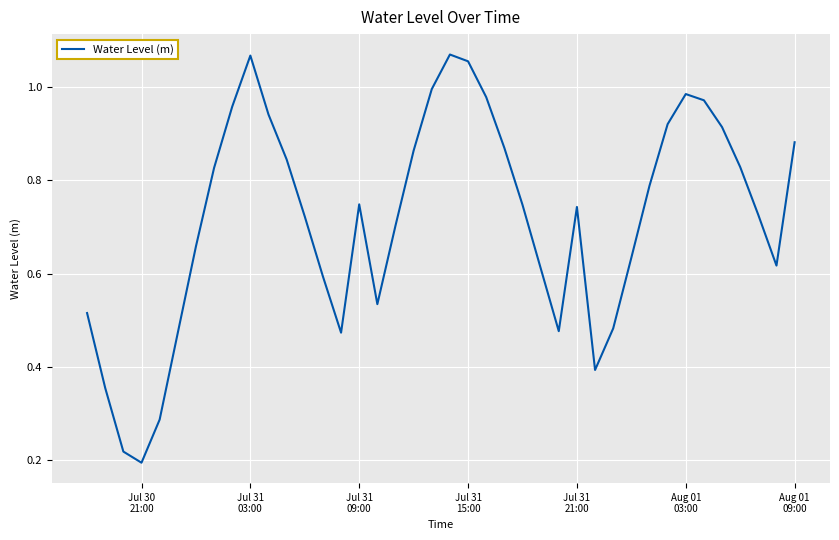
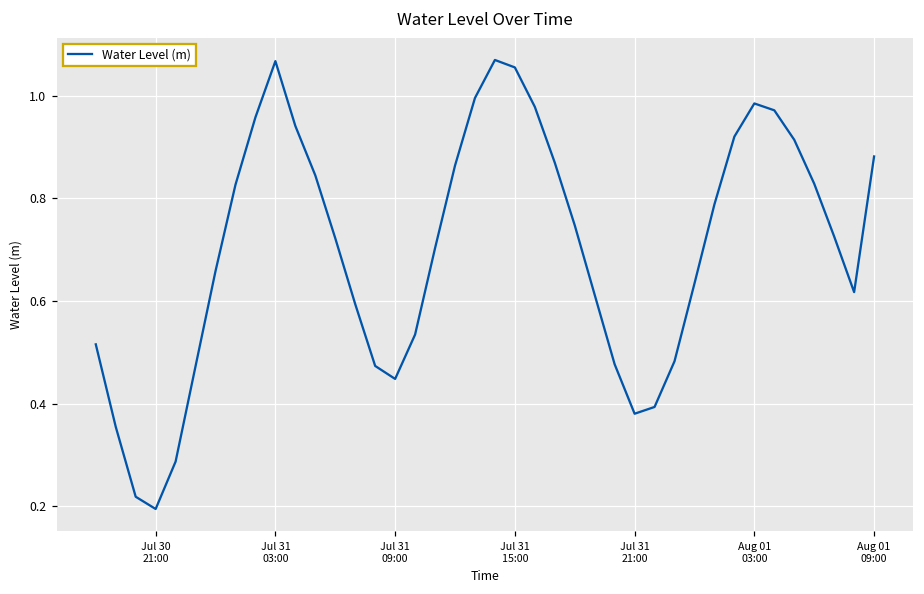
  {
    "Jul 30 21:00": 0.19,
    "Jul 31 03:00": 1.07,
-   "Jul 31 09:00": 0.75,
+   "Jul 31 09:00": 0.45,
    "Jul 31 15:00": 1.05,
-   "Jul 31 21:00": 0.74,
+   "Jul 31 21:00": 0.38,
    "Aug 01 03:00": 0.98,
    "Aug 01 09:00": 0.88
  }
